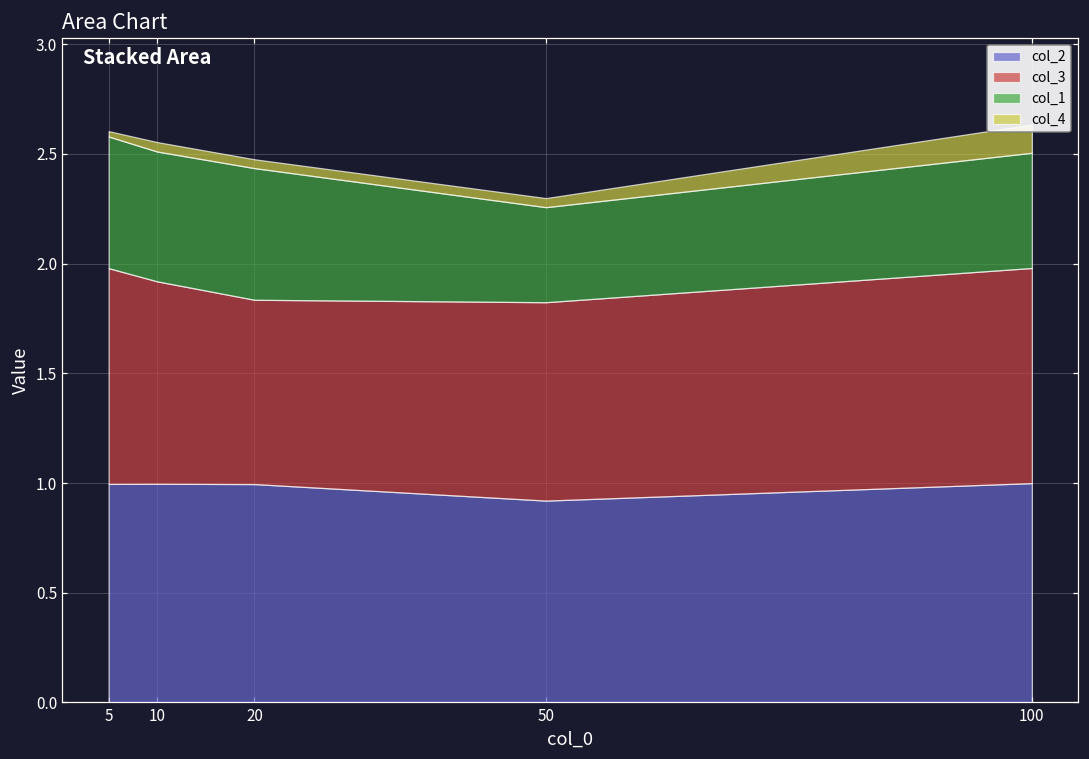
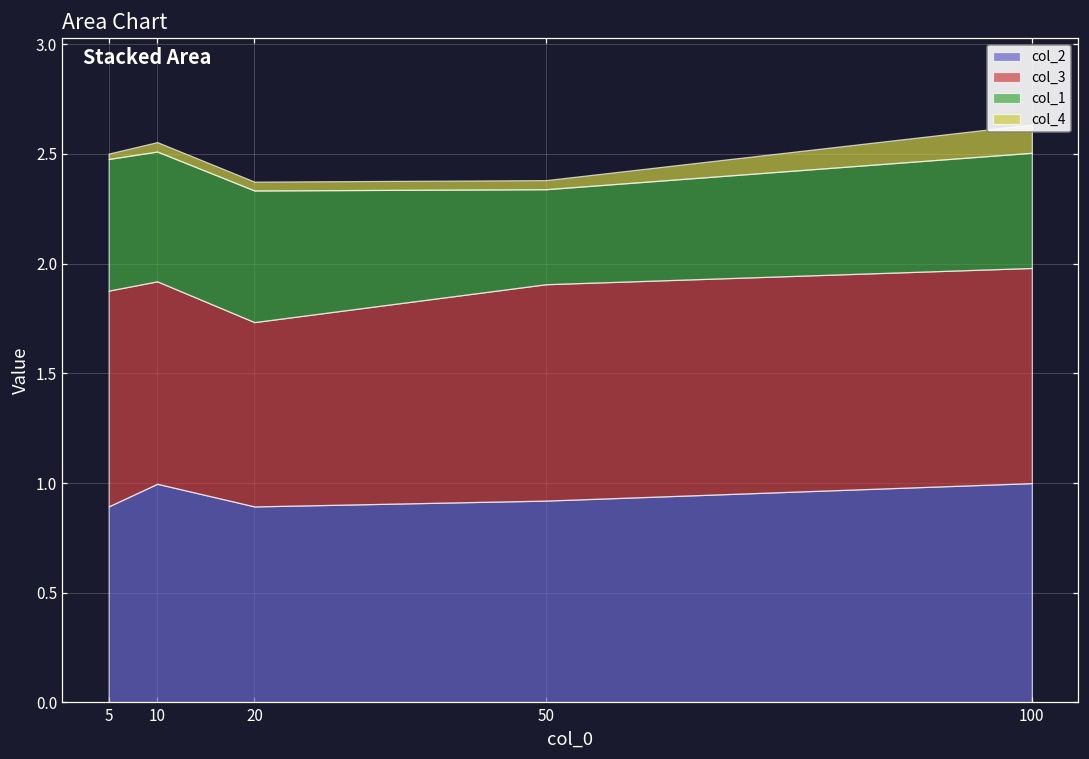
  {
    "col_2": {
-     "5": 1.00,
+     "5": 0.89,
      "10": 1.00,
-     "20": 1.00,
+     "20": 0.89,
      "50": 0.92,
      "100": 1.00
    },
    "col_3": {
      "5": 0.98,
      "10": 0.92,
      "20": 0.84,
-     "50": 0.90,
+     "50": 0.99,
      "100": 0.98
    },
    "col_1": {
      "5": 0.60,
      "10": 0.59,
      "20": 0.60,
      "50": 0.43,
      "100": 0.52
    },
    "col_4": {
      "5": 0.02,
      "10": 0.04,
      "20": 0.04,
      "50": 0.04
    }
  }
